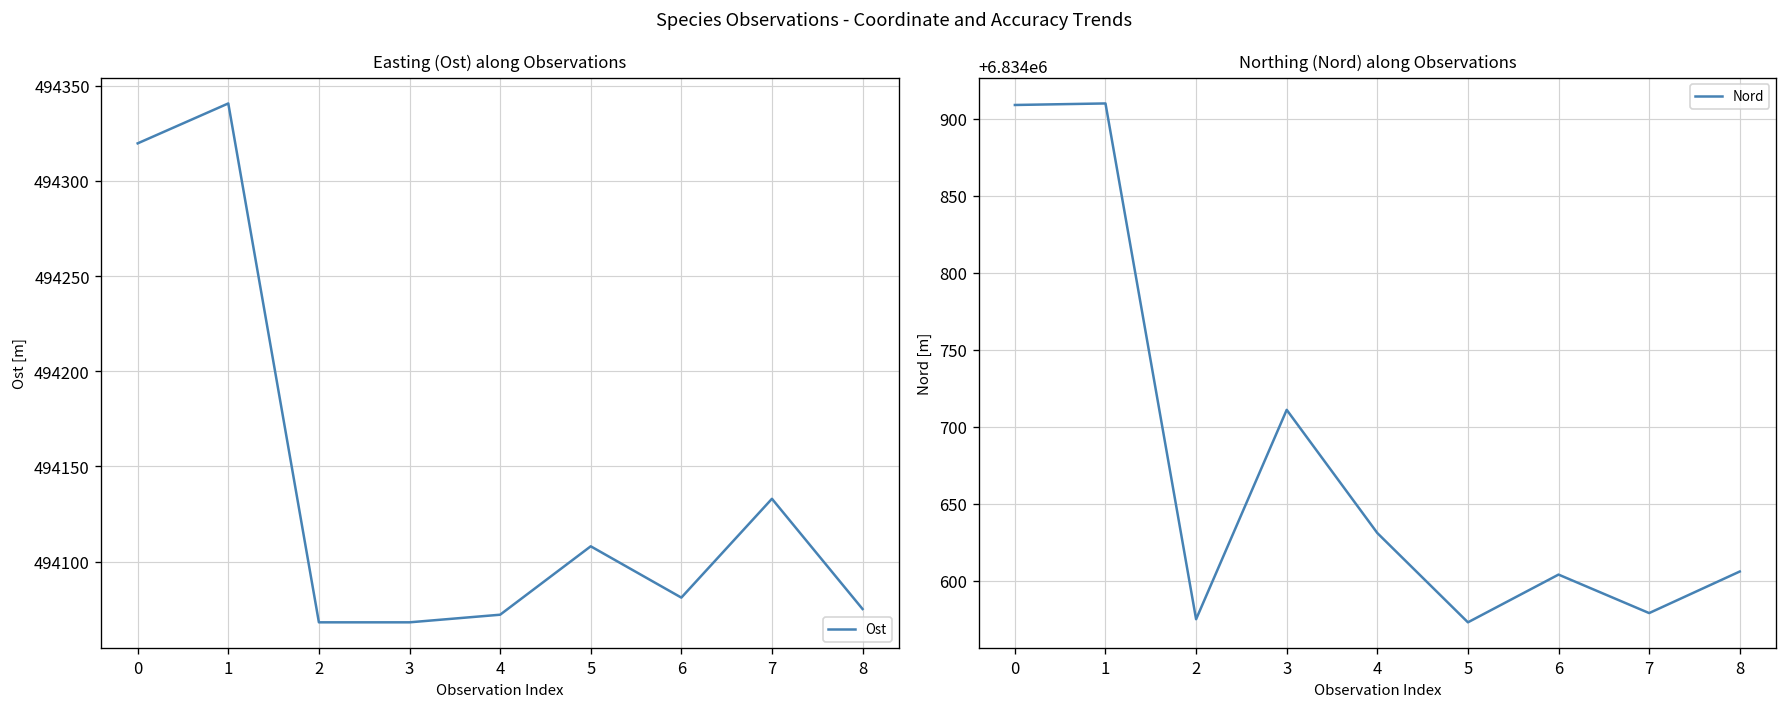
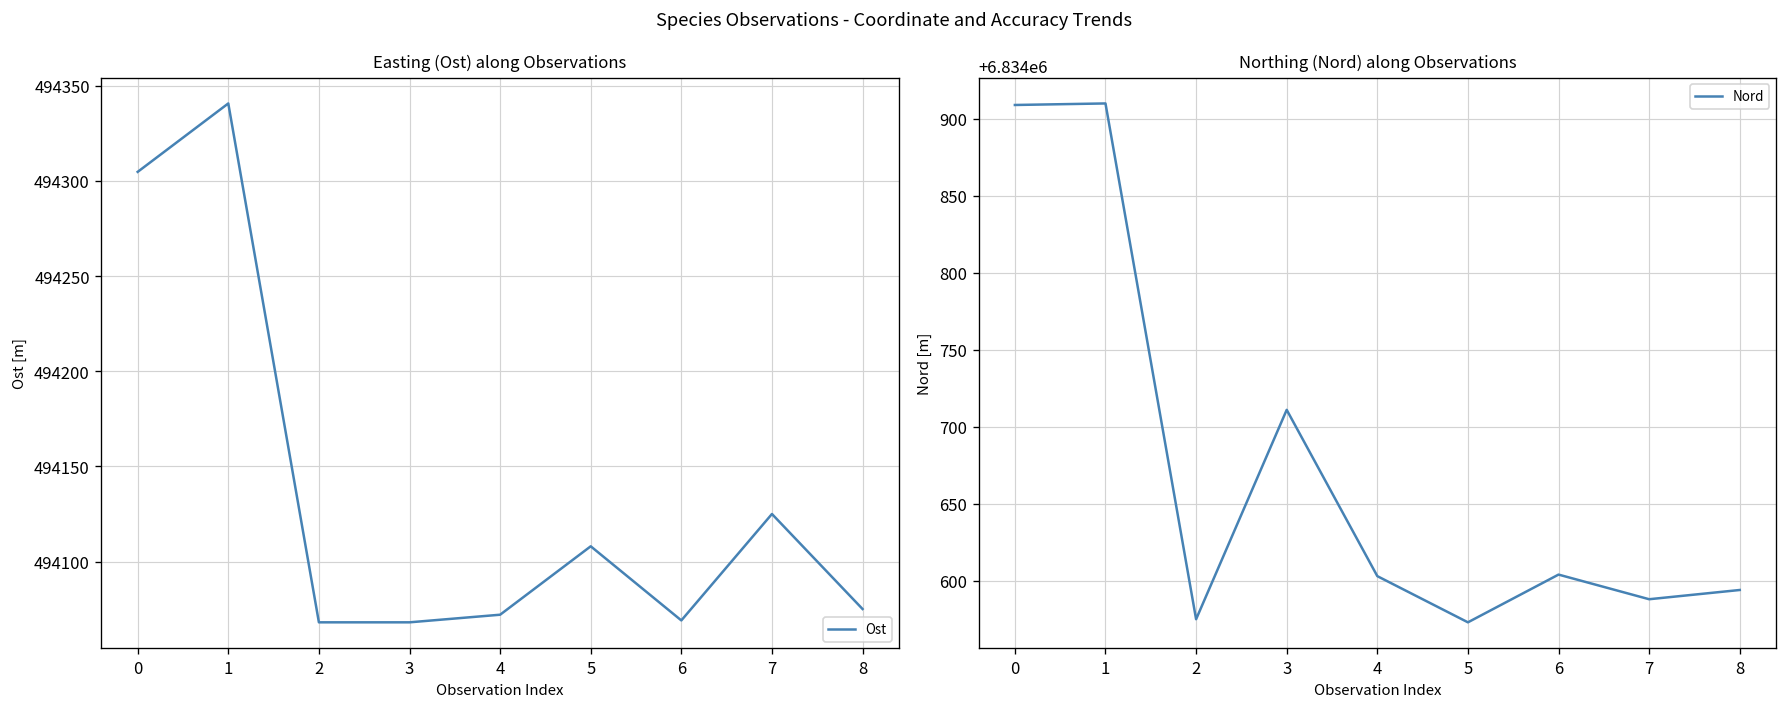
  {
    "Easting (Ost) along Observations": {
-     "0": 494320,
+     "0": 494305,
      "1": 494341,
      "2": 494068,
      "3": 494068,
      "4": 494072,
      "5": 494108,
-     "6": 494081,
-     "7": 494133,
+     "6": 494069,
+     "7": 494125,
      "8": 494075
    },
    "Northing (Nord) along Observations": {
      "0": 6834909,
      "1": 6834910,
      "2": 6834575,
      "3": 6834711,
-     "4": 6834631,
+     "4": 6834603,
      "5": 6834573,
      "6": 6834604,
-     "7": 6834579,
-     "8": 6834606
+     "7": 6834588,
+     "8": 6834594
    }
  }
